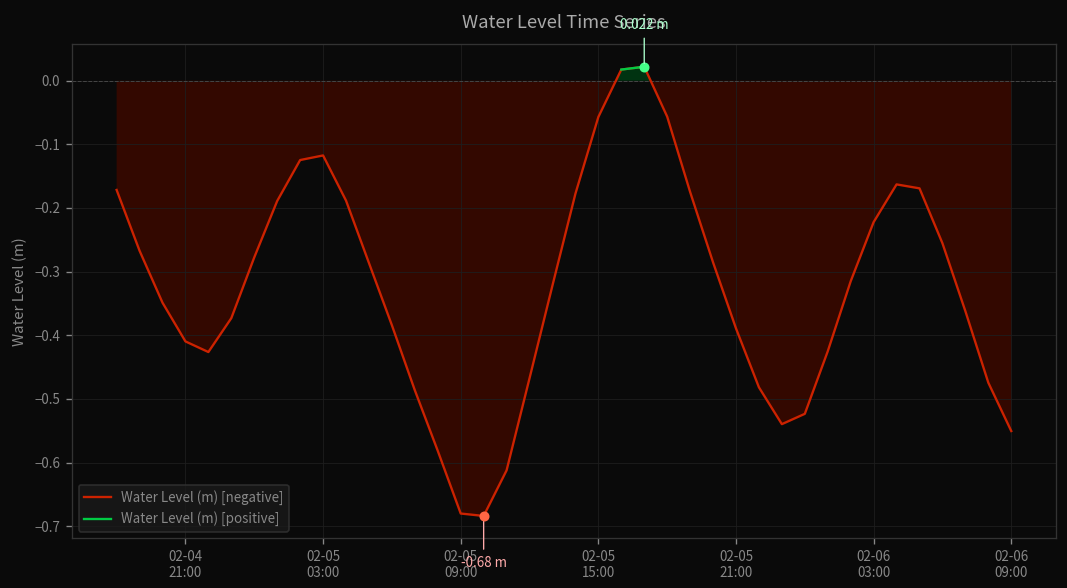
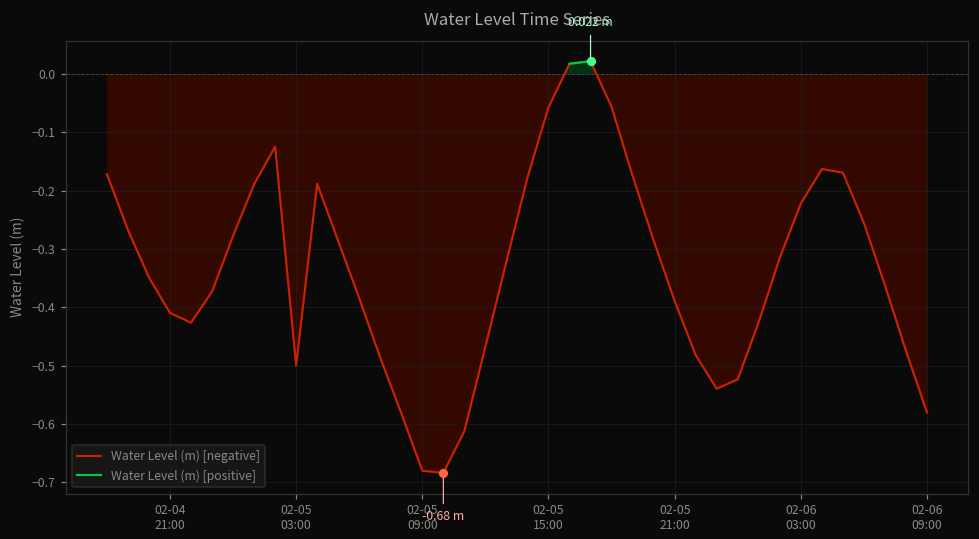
  {
    "Water Level (m) [negative]": {
      "02-04 21:00": -0.41,
-     "02-05 03:00": -0.12,
+     "02-05 03:00": -0.50,
      "02-05 15:00": -0.06,
      "02-05 21:00": -0.39,
      "02-06 03:00": -0.22,
-     "02-06 09:00": -0.55
+     "02-06 09:00": -0.58
    }
  }
